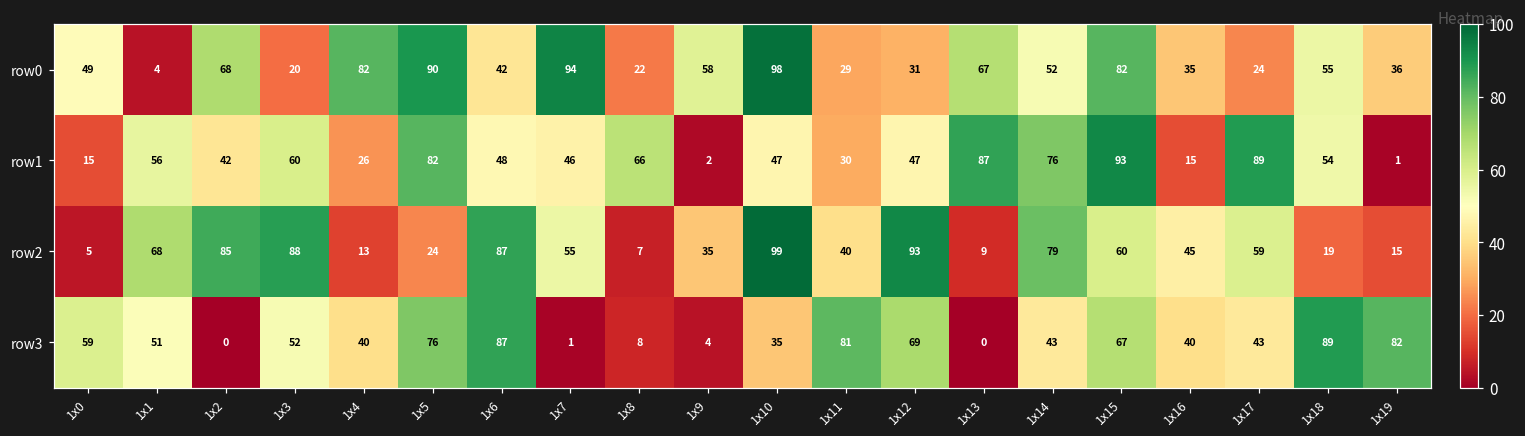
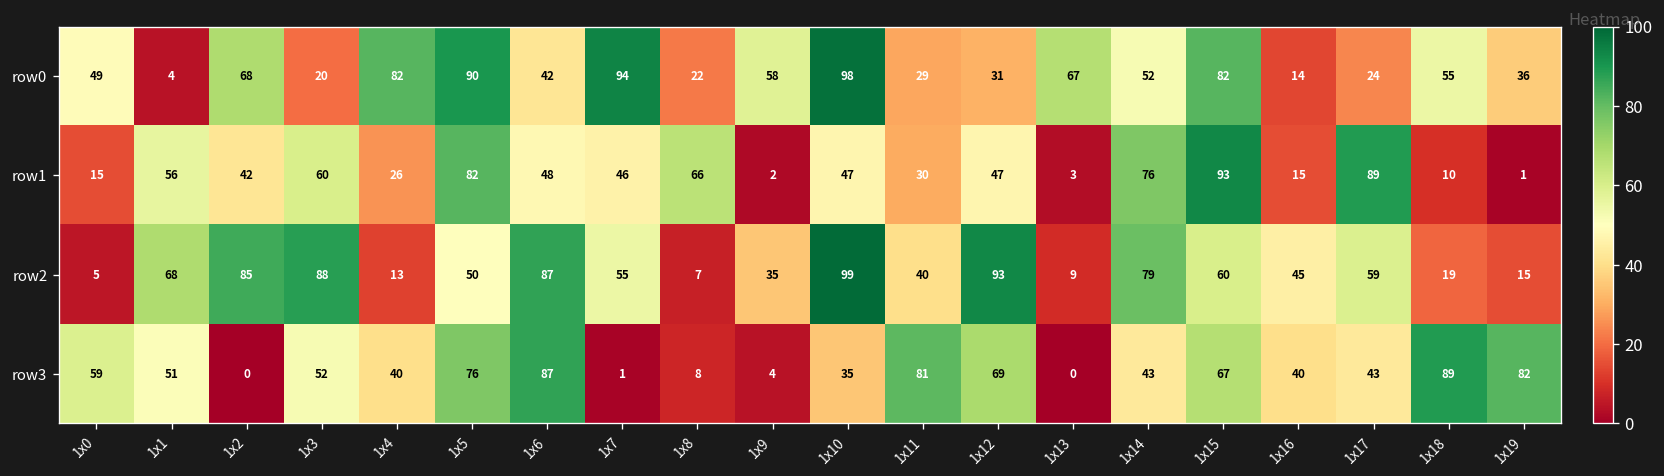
  {
    "row0": {
      "1x0": 49,
      "1x1": 4,
      "1x2": 68,
      "1x3": 20,
      "1x4": 82,
      "1x5": 90,
      "1x6": 42,
      "1x7": 94,
      "1x8": 22,
      "1x9": 58,
      "1x10": 98,
      "1x11": 29,
      "1x12": 31,
      "1x13": 67,
      "1x14": 52,
      "1x15": 82,
-     "1x16": 35,
+     "1x16": 14,
      "1x17": 24,
      "1x18": 55,
      "1x19": 36
    },
    "row1": {
      "1x0": 15,
      "1x1": 56,
      "1x2": 42,
      "1x3": 60,
      "1x4": 26,
      "1x5": 82,
      "1x6": 48,
      "1x7": 46,
      "1x8": 66,
      "1x9": 2,
      "1x10": 47,
      "1x11": 30,
      "1x12": 47,
-     "1x13": 87,
+     "1x13": 3,
      "1x14": 76,
      "1x15": 93,
      "1x16": 15,
      "1x17": 89,
-     "1x18": 54,
+     "1x18": 10,
      "1x19": 1
    },
    "row2": {
      "1x0": 5,
      "1x1": 68,
      "1x2": 85,
      "1x3": 88,
      "1x4": 13,
-     "1x5": 24,
+     "1x5": 50,
      "1x6": 87,
      "1x7": 55,
      "1x8": 7,
      "1x9": 35,
      "1x10": 99,
      "1x11": 40,
      "1x12": 93,
      "1x13": 9,
      "1x14": 79,
      "1x15": 60,
      "1x16": 45,
      "1x17": 59,
      "1x18": 19,
      "1x19": 15
    },
    "row3": {
      "1x0": 59,
      "1x1": 51,
      "1x2": 0,
      "1x3": 52,
      "1x4": 40,
      "1x5": 76,
      "1x6": 87,
      "1x7": 1,
      "1x8": 8,
      "1x9": 4,
      "1x10": 35,
      "1x11": 81,
      "1x12": 69,
      "1x13": 0,
      "1x14": 43,
      "1x15": 67,
      "1x16": 40,
      "1x17": 43,
      "1x18": 89,
      "1x19": 82
    }
  }
